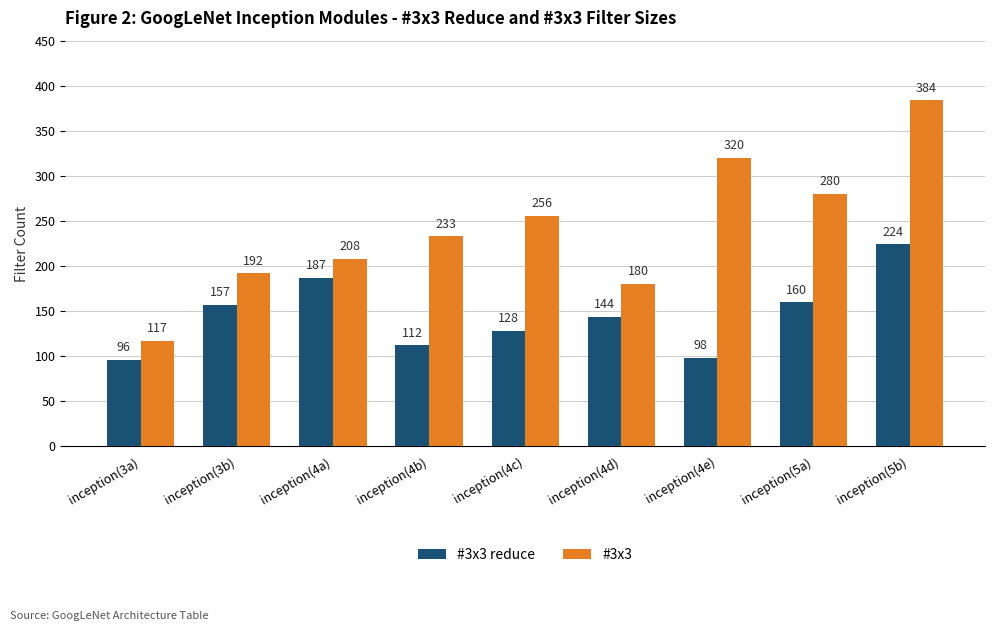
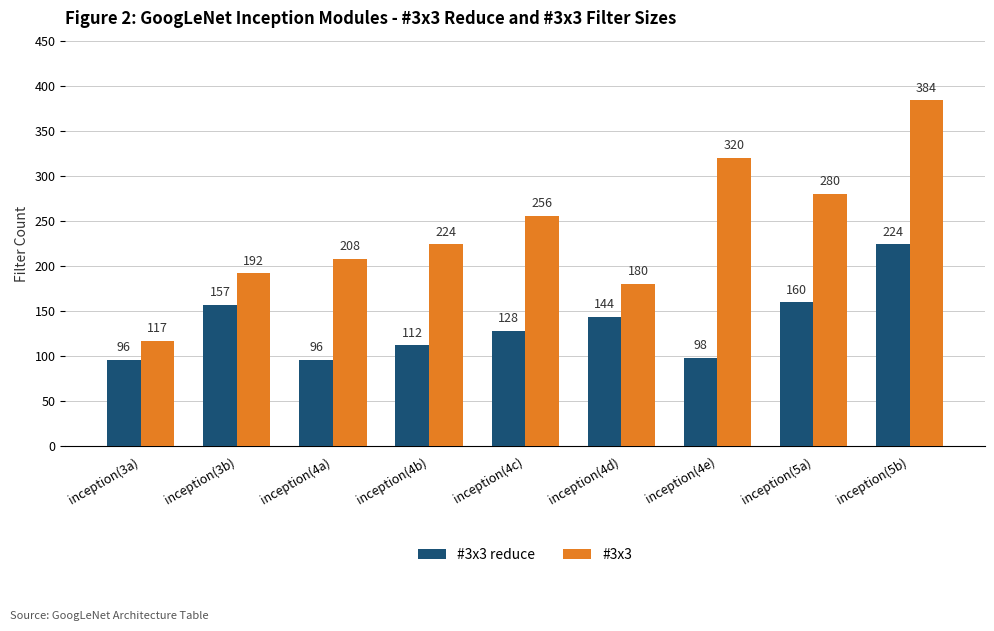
  {
    "#3x3 reduce": {
      "inception(3a)": 96,
      "inception(3b)": 157,
-     "inception(4a)": 187,
+     "inception(4a)": 96,
      "inception(4b)": 112,
      "inception(4c)": 128,
      "inception(4d)": 144,
      "inception(4e)": 98,
      "inception(5a)": 160,
      "inception(5b)": 224
    },
    "#3x3": {
      "inception(3a)": 117,
      "inception(3b)": 192,
      "inception(4a)": 208,
-     "inception(4b)": 233,
+     "inception(4b)": 224,
      "inception(4c)": 256,
      "inception(4d)": 180,
      "inception(4e)": 320,
      "inception(5a)": 280,
      "inception(5b)": 384
    }
  }
